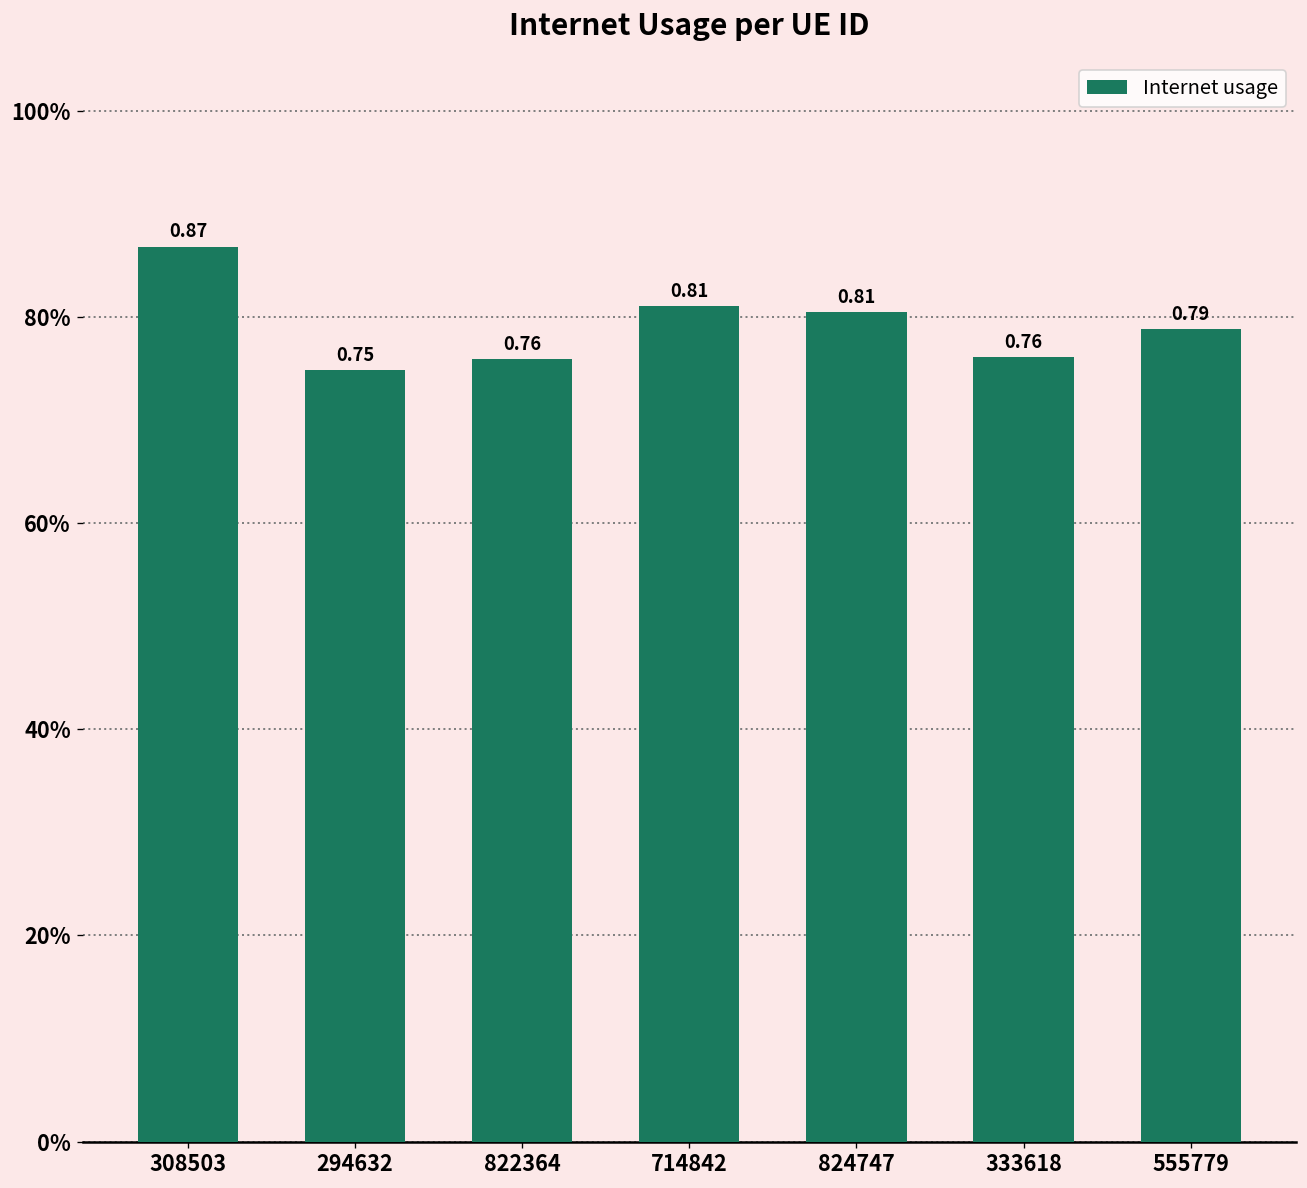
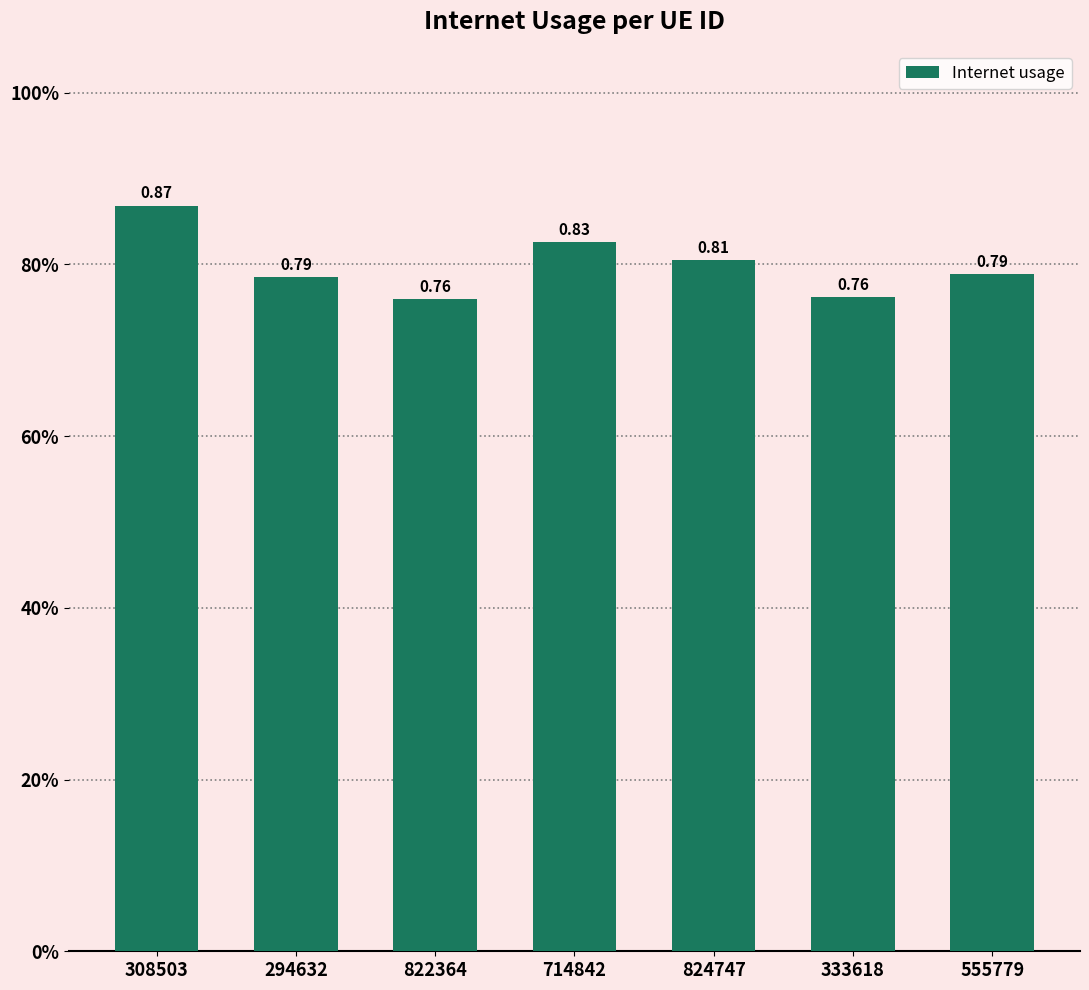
  {
    "308503": 0.87,
-   "294632": 0.75,
+   "294632": 0.79,
    "822364": 0.76,
-   "714842": 0.81,
+   "714842": 0.83,
    "824747": 0.81,
    "333618": 0.76,
    "555779": 0.79
  }
